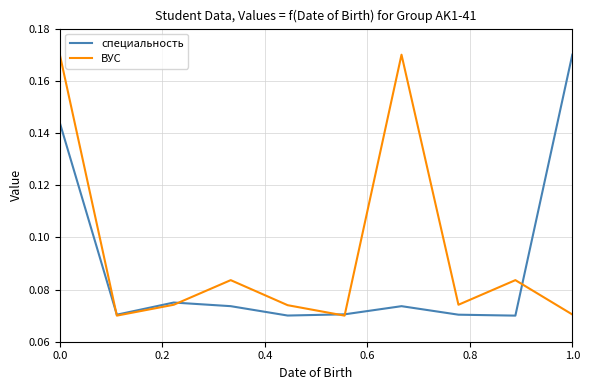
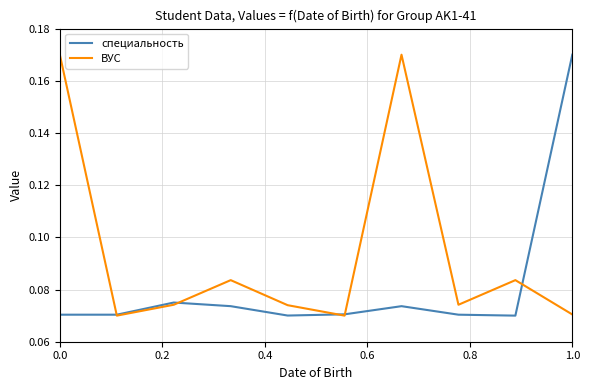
  {
    "специальность": {
-     "0.0": 0.144,
+     "0.0": 0.070,
      "1.0": 0.170
    },
    "ВУС": {
      "0.0": 0.170,
      "1.0": 0.070
    }
  }
